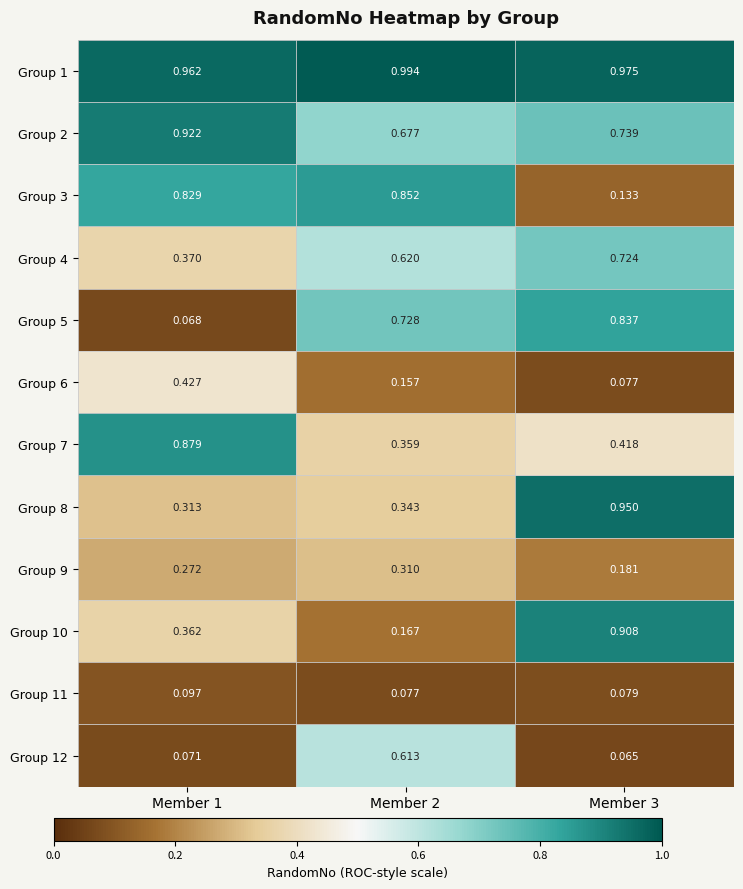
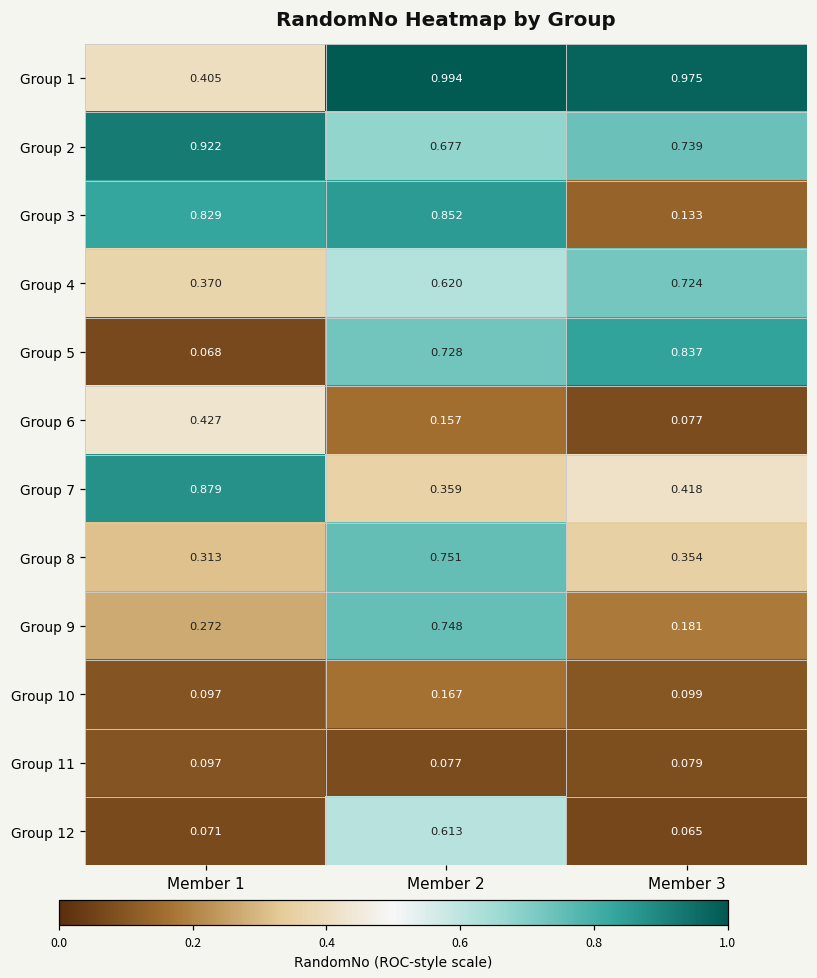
  {
    "Group 1": {
-     "Member 1": 0.962,
+     "Member 1": 0.405,
      "Member 2": 0.994,
      "Member 3": 0.975
    },
    "Group 2": {
      "Member 1": 0.922,
      "Member 2": 0.677,
      "Member 3": 0.739
    },
    "Group 3": {
      "Member 1": 0.829,
      "Member 2": 0.852,
      "Member 3": 0.133
    },
    "Group 4": {
      "Member 1": 0.370,
      "Member 2": 0.620,
      "Member 3": 0.724
    },
    "Group 5": {
      "Member 1": 0.068,
      "Member 2": 0.728,
      "Member 3": 0.837
    },
    "Group 6": {
      "Member 1": 0.427,
      "Member 2": 0.157,
      "Member 3": 0.077
    },
    "Group 7": {
      "Member 1": 0.879,
      "Member 2": 0.359,
      "Member 3": 0.418
    },
    "Group 8": {
      "Member 1": 0.313,
-     "Member 2": 0.343,
-     "Member 3": 0.950
+     "Member 2": 0.751,
+     "Member 3": 0.354
    },
    "Group 9": {
      "Member 1": 0.272,
-     "Member 2": 0.310,
+     "Member 2": 0.748,
      "Member 3": 0.181
    },
    "Group 10": {
-     "Member 1": 0.362,
+     "Member 1": 0.097,
      "Member 2": 0.167,
-     "Member 3": 0.908
+     "Member 3": 0.099
    },
    "Group 11": {
      "Member 1": 0.097,
      "Member 2": 0.077,
      "Member 3": 0.079
    },
    "Group 12": {
      "Member 1": 0.071,
      "Member 2": 0.613,
      "Member 3": 0.065
    }
  }
